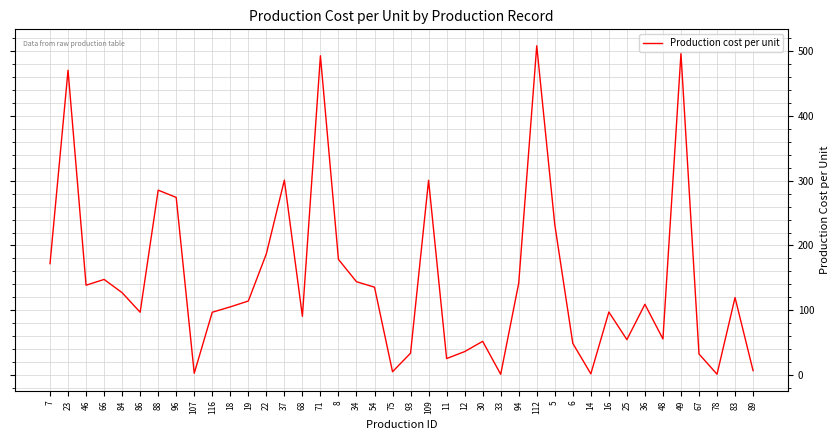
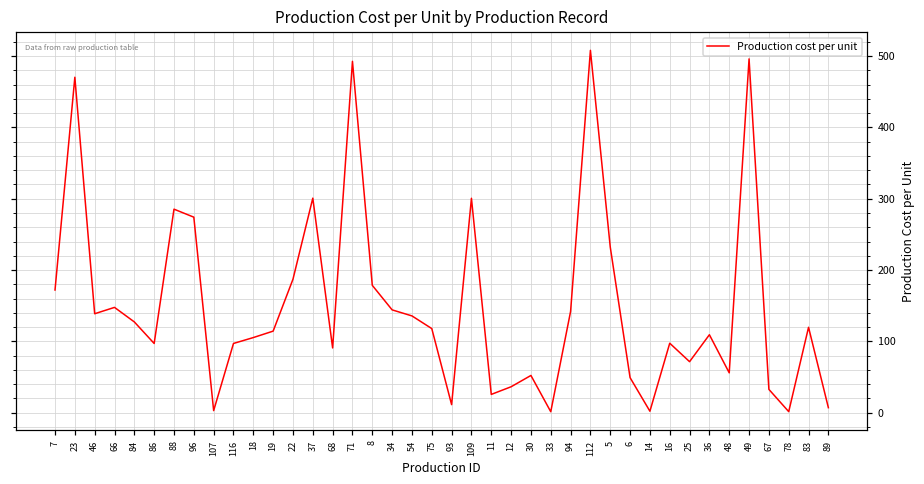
  {
    "7": 170,
    "23": 470,
    "46": 140,
    "66": 150,
    "84": 130,
    "86": 100,
    "88": 290,
    "96": 270,
    "107": 0,
    "116": 100,
    "18": 110,
    "19": 110,
    "22": 190,
    "37": 300,
    "68": 90,
    "71": 490,
    "8": 180,
    "34": 140,
    "54": 140,
-   "75": 10,
-   "93": 30,
+   "75": 120,
+   "93": 10,
    "109": 300,
    "11": 30,
    "12": 40,
    "30": 50,
    "33": 0,
    "94": 140,
    "112": 510,
    "5": 230,
    "6": 50,
    "14": 0,
    "16": 100,
-   "25": 50,
+   "25": 70,
    "36": 110,
    "48": 60,
    "49": 500,
    "67": 30,
    "78": 0,
    "83": 120,
    "89": 10
  }
